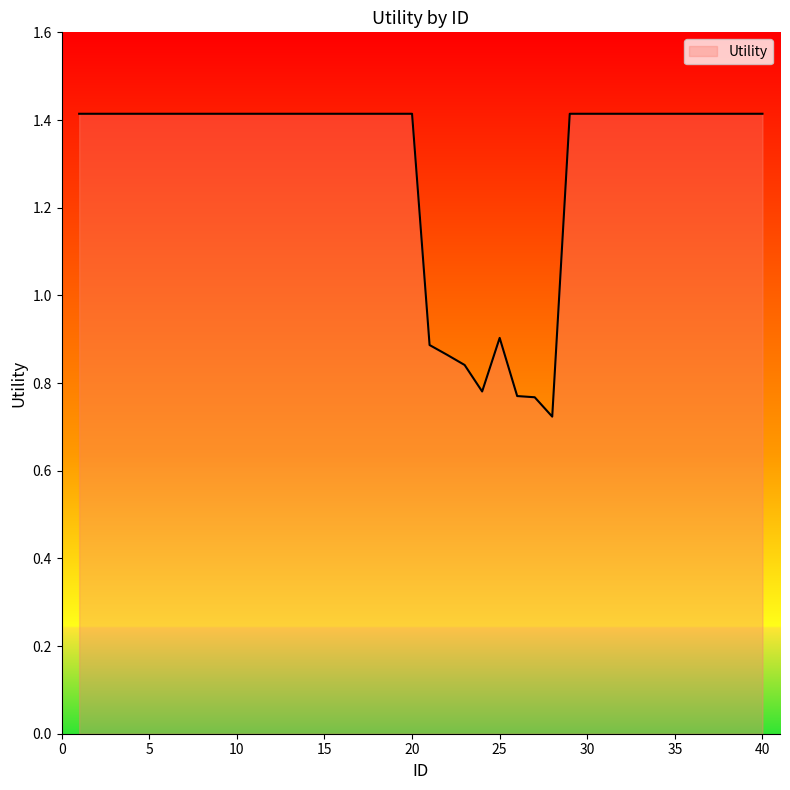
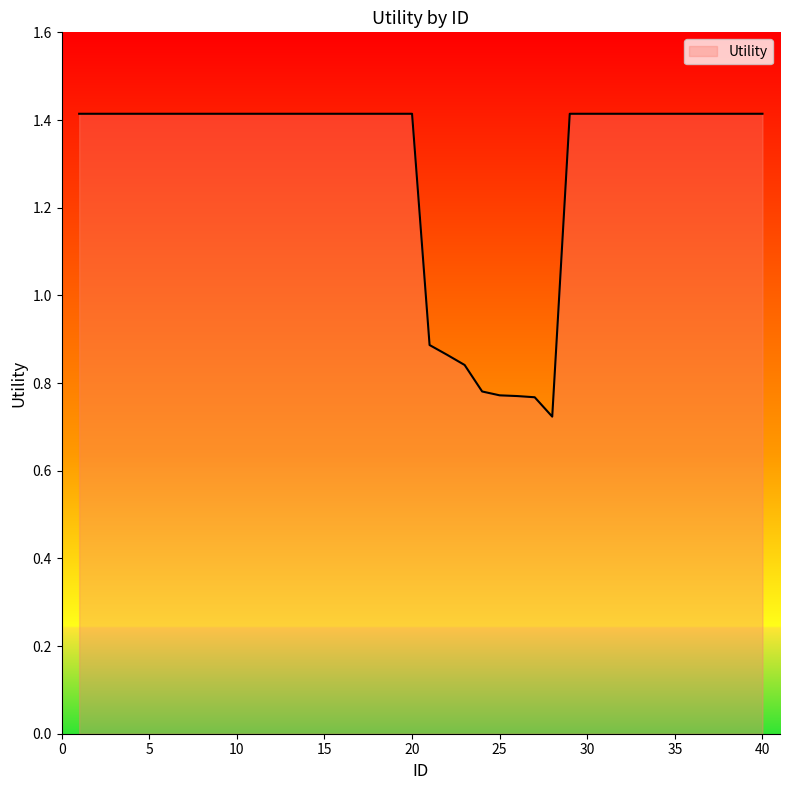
  {
    "5": 1.41,
    "10": 1.41,
    "15": 1.41,
    "20": 1.41,
-   "25": 0.90,
+   "25": 0.77,
    "30": 1.41,
    "35": 1.41,
    "40": 1.41
  }
